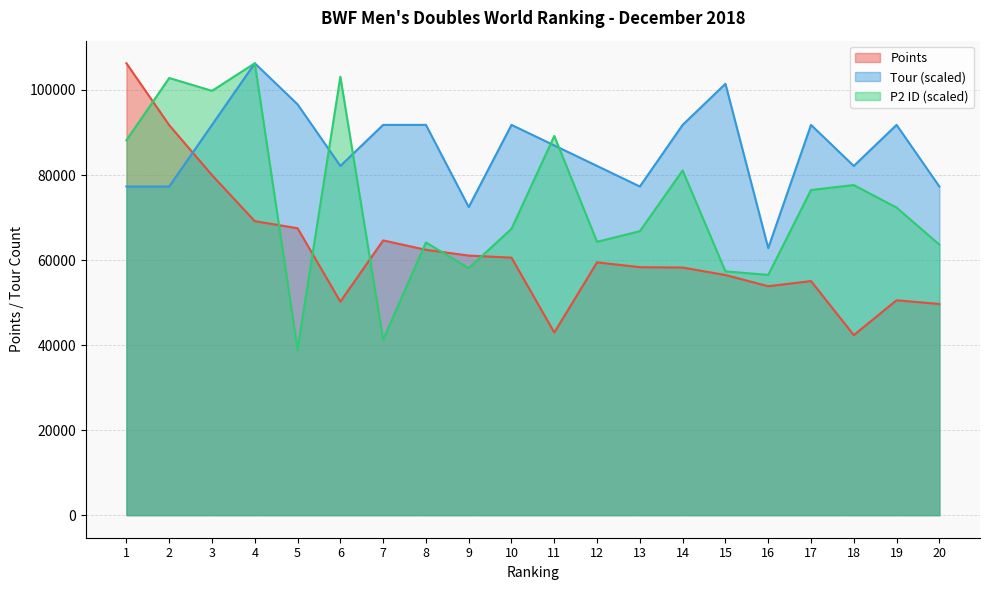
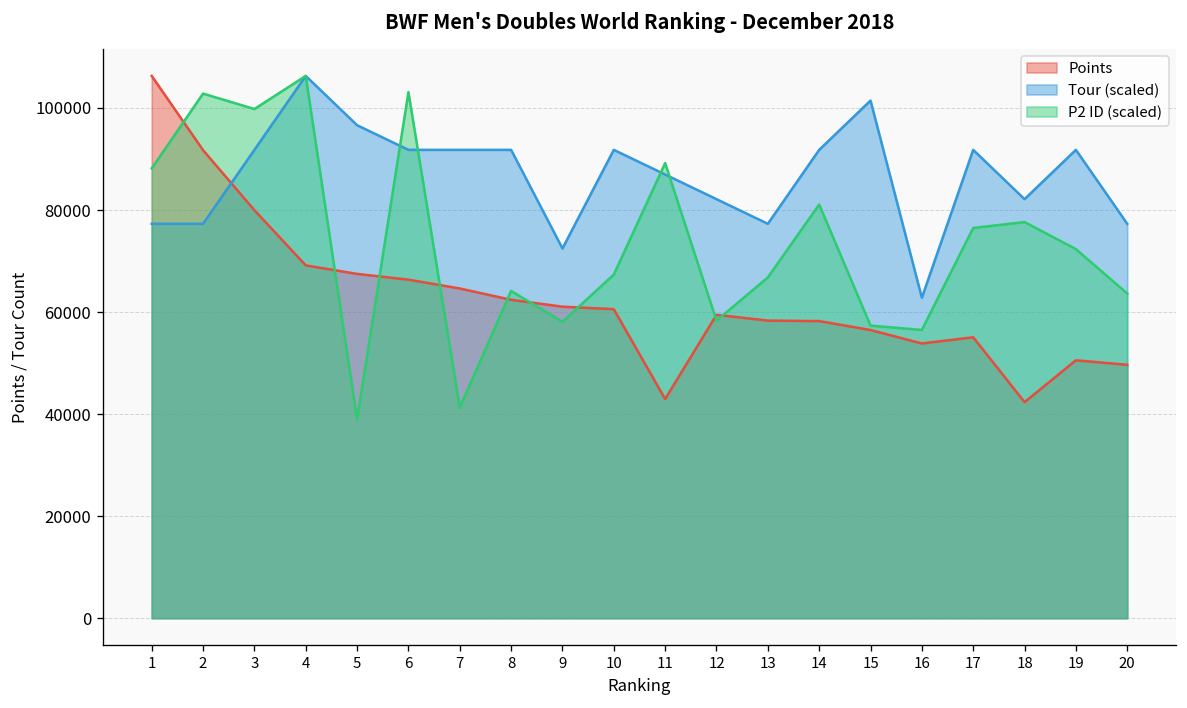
  {
    "Points": {
      "1": 106000,
      "2": 92000,
      "3": 80000,
      "4": 69000,
      "5": 67000,
-     "6": 50000,
+     "6": 66000,
      "7": 65000,
      "8": 62000,
      "9": 61000,
      "10": 61000,
      "11": 43000,
      "12": 59000,
      "13": 58000,
      "14": 58000,
      "15": 56000,
      "16": 54000,
      "17": 55000,
      "18": 42000,
      "19": 51000,
      "20": 50000
    },
    "Tour (scaled)": {
      "1": 77000,
      "2": 77000,
      "3": 92000,
      "5": 97000,
-     "6": 82000,
+     "6": 92000,
      "7": 92000,
      "8": 92000,
      "9": 72000,
      "10": 92000,
      "11": 87000,
      "12": 82000,
      "13": 77000,
      "14": 92000,
      "15": 101000,
      "16": 63000,
      "17": 92000,
      "18": 82000,
      "19": 92000,
      "20": 77000
    },
    "P2 ID (scaled)": {
      "1": 88000,
      "2": 103000,
      "3": 100000,
      "5": 39000,
      "6": 103000,
      "7": 41000,
      "8": 64000,
      "9": 58000,
      "10": 67000,
      "11": 89000,
-     "12": 64000,
+     "12": 58000,
      "13": 67000,
      "14": 81000,
      "15": 57000,
      "16": 56000,
      "17": 76000,
      "18": 78000,
      "19": 72000,
      "20": 64000
    }
  }
